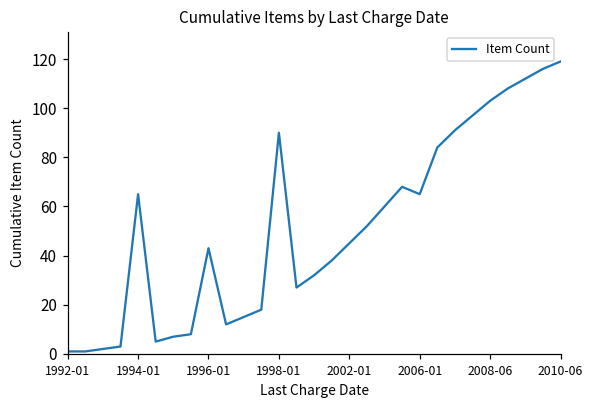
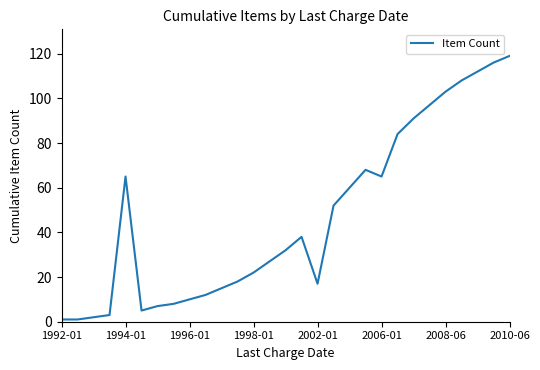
  {
    "1992-01": 1,
    "1994-01": 65,
-   "1996-01": 43,
-   "1998-01": 90,
-   "2002-01": 45,
+   "1996-01": 10,
+   "1998-01": 22,
+   "2002-01": 17,
    "2006-01": 65,
    "2008-06": 103,
    "2010-06": 119
  }
